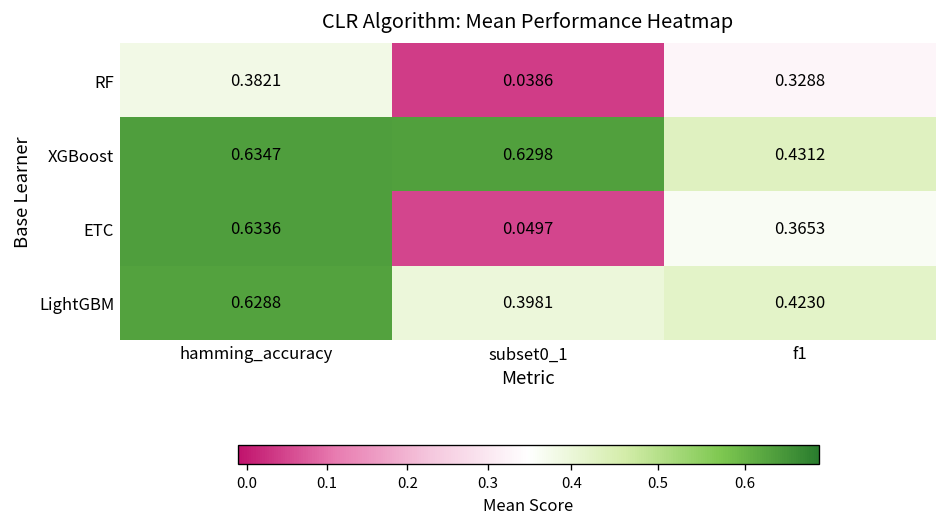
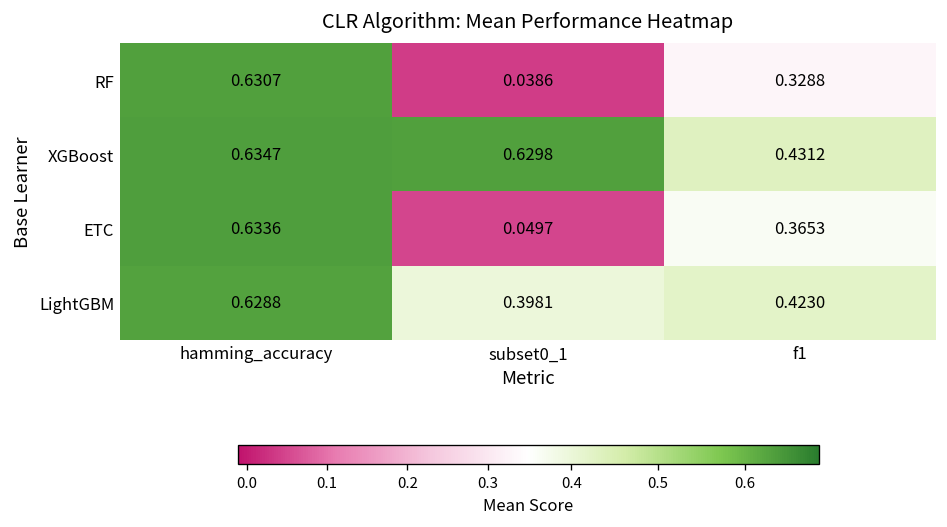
  {
    "RF": {
-     "hamming_accuracy": 0.3821,
+     "hamming_accuracy": 0.6307,
      "subset0_1": 0.0386,
      "f1": 0.3288
    },
    "XGBoost": {
      "hamming_accuracy": 0.6347,
      "subset0_1": 0.6298,
      "f1": 0.4312
    },
    "ETC": {
      "hamming_accuracy": 0.6336,
      "subset0_1": 0.0497,
      "f1": 0.3653
    },
    "LightGBM": {
      "hamming_accuracy": 0.6288,
      "subset0_1": 0.3981,
      "f1": 0.4230
    }
  }
